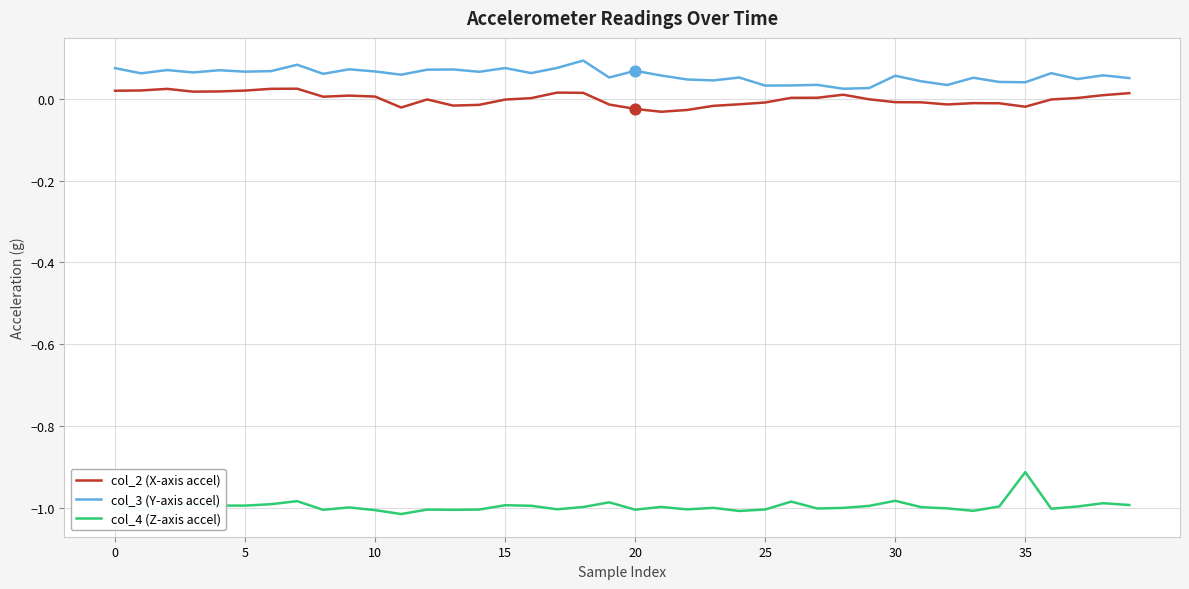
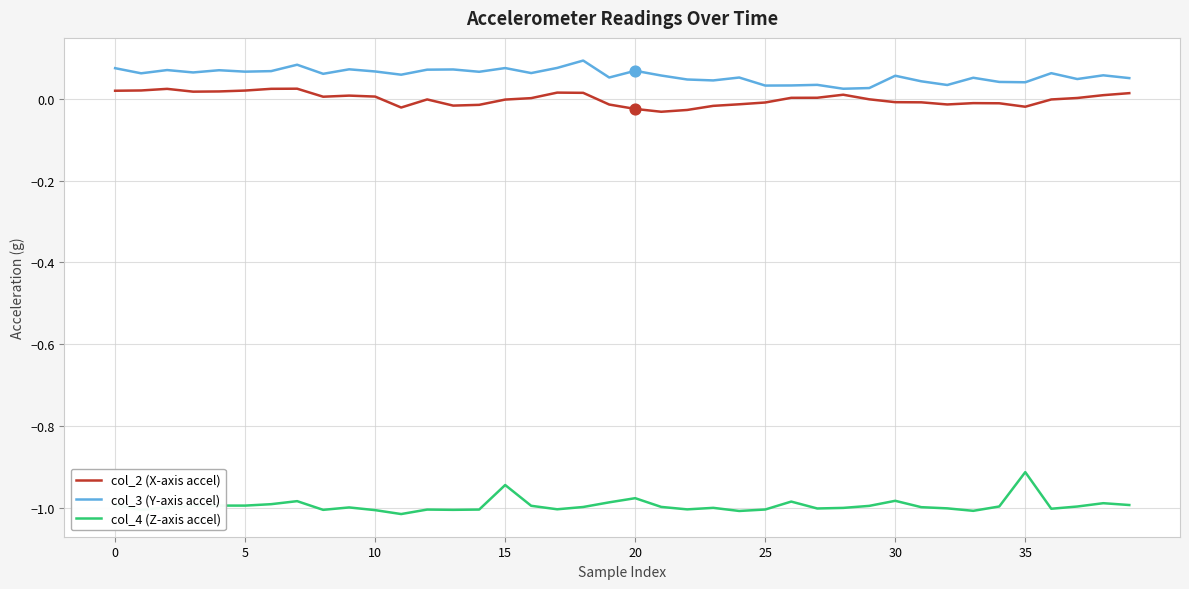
  {
    "col_4 (Z-axis accel)": {
      "5": -0.99,
      "10": -1.01,
-     "15": -0.99,
-     "20": -1.00,
+     "15": -0.94,
+     "20": -0.98,
      "25": -1.00,
      "30": -0.98,
      "35": -0.91
    }
  }
